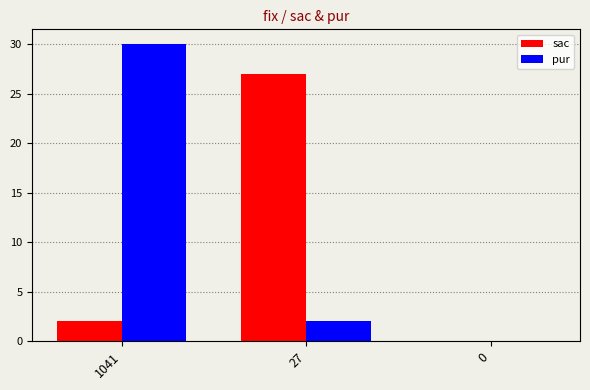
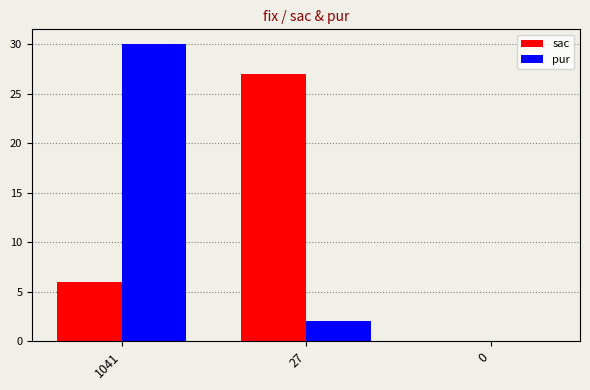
  {
    "sac": {
-     "1041": 2,
+     "1041": 6,
      "27": 27,
      "0": 0
    },
    "pur": {
      "1041": 30,
      "27": 2,
      "0": 0
    }
  }
